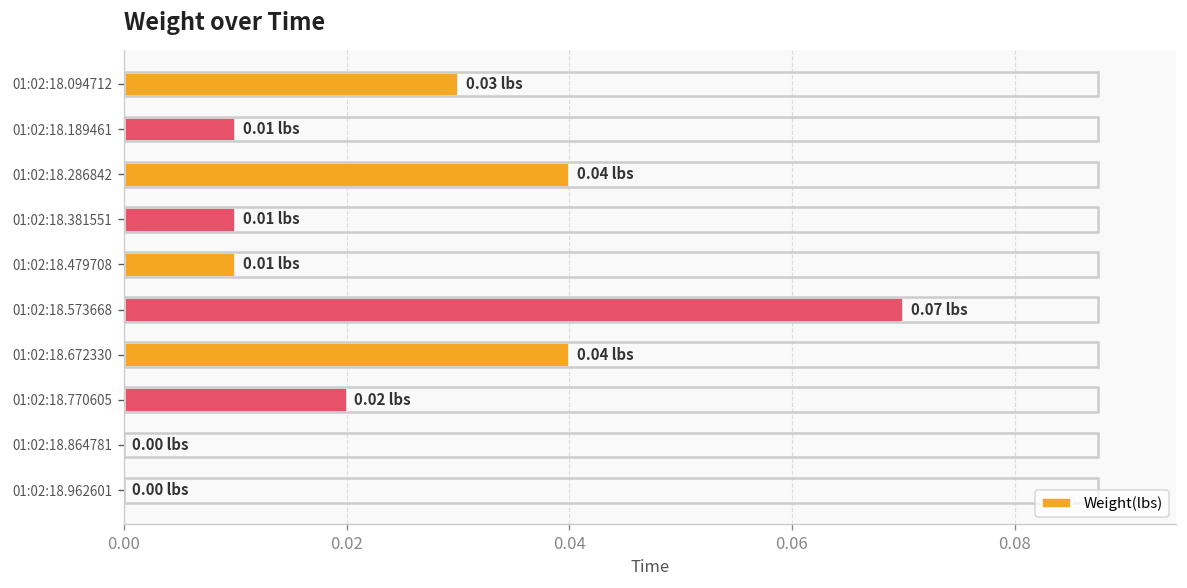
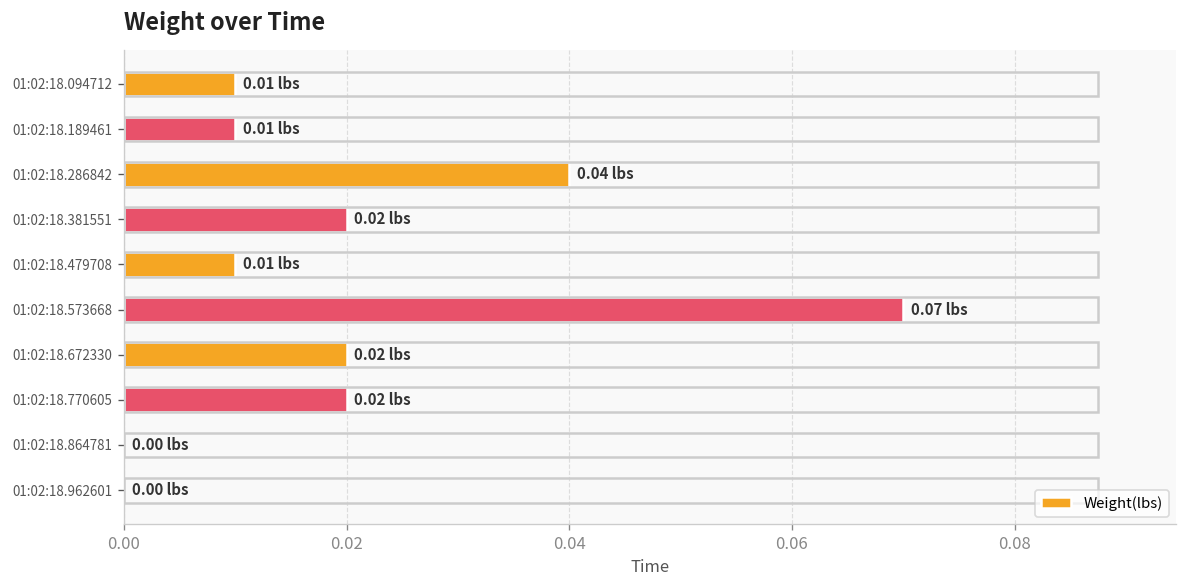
  {
-   "01:02:18.094712": 0.03,
+   "01:02:18.094712": 0.01,
    "01:02:18.189461": 0.01,
    "01:02:18.286842": 0.04,
-   "01:02:18.381551": 0.01,
+   "01:02:18.381551": 0.02,
    "01:02:18.479708": 0.01,
    "01:02:18.573668": 0.07,
-   "01:02:18.672330": 0.04,
+   "01:02:18.672330": 0.02,
    "01:02:18.770605": 0.02,
    "01:02:18.864781": 0.00,
    "01:02:18.962601": 0.00
  }
